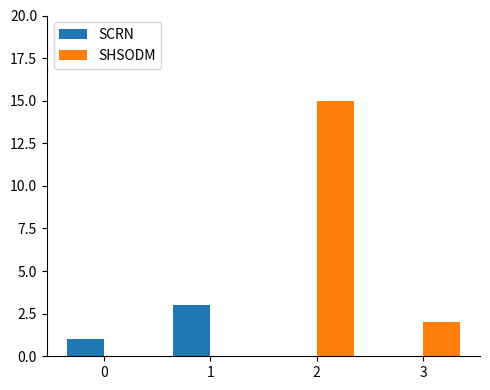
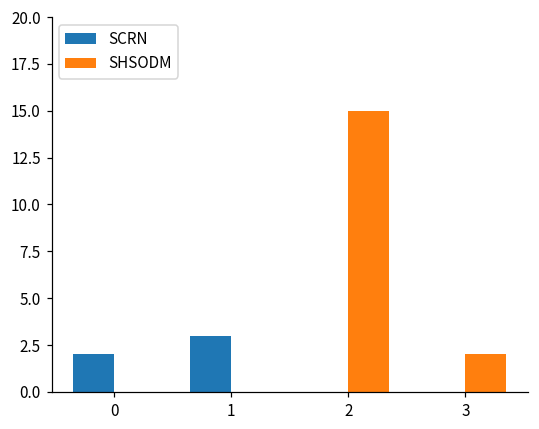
  {
    "SCRN": {
-     "0": 1,
+     "0": 2,
      "1": 3,
      "2": 0,
      "3": 0
    },
    "SHSODM": {
      "0": 0,
      "1": 0,
      "2": 15,
      "3": 2
    }
  }
